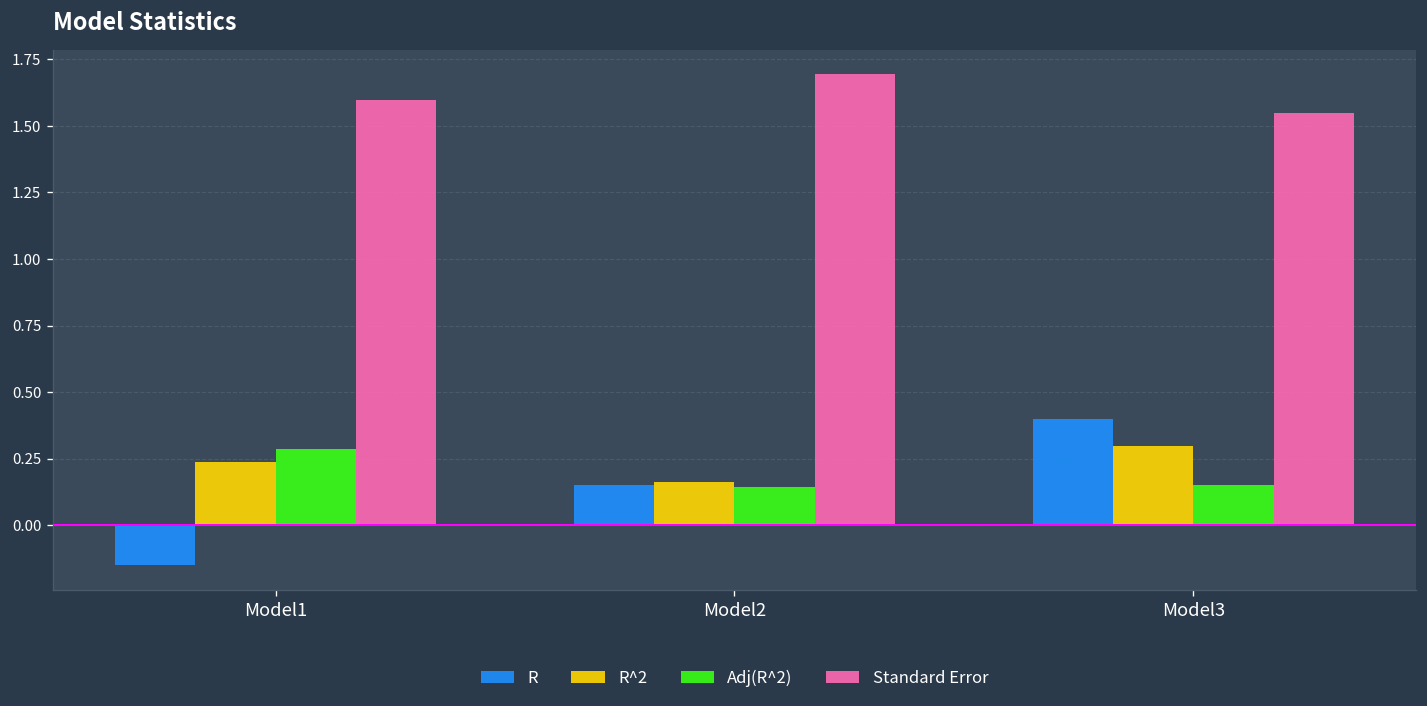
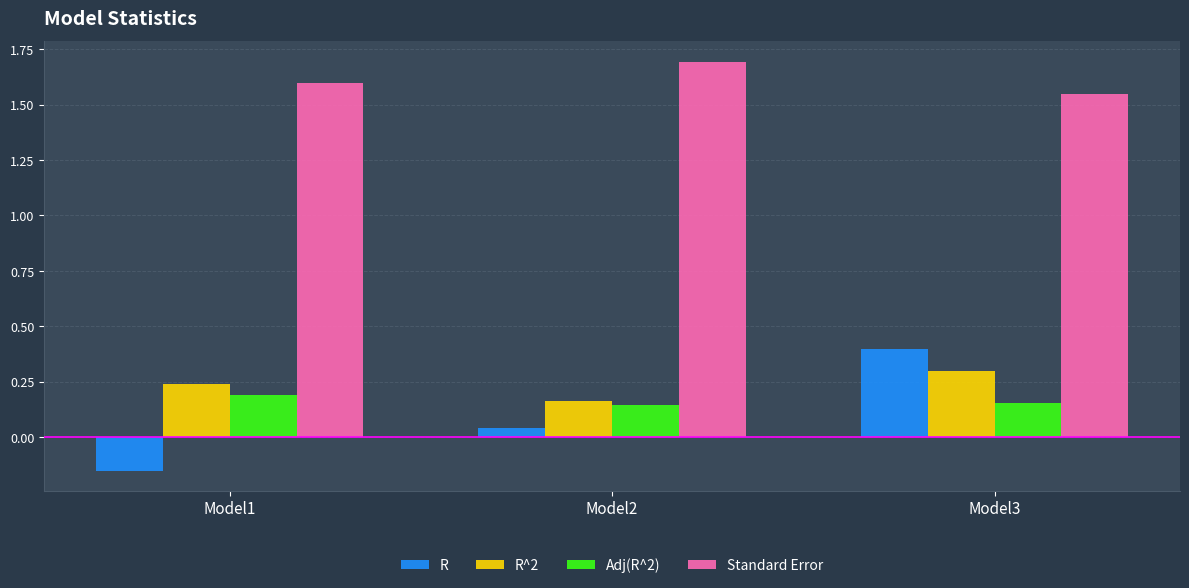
  {
    "R": {
      "Model1": -0.15,
-     "Model2": 0.15,
+     "Model2": 0.04,
      "Model3": 0.40
    },
    "R^2": {
      "Model1": 0.24,
      "Model2": 0.16,
      "Model3": 0.30
    },
    "Adj(R^2)": {
-     "Model1": 0.29,
+     "Model1": 0.19,
      "Model2": 0.14,
      "Model3": 0.15
    },
    "Standard Error": {
      "Model1": 1.60,
      "Model2": 1.69,
      "Model3": 1.55
    }
  }
